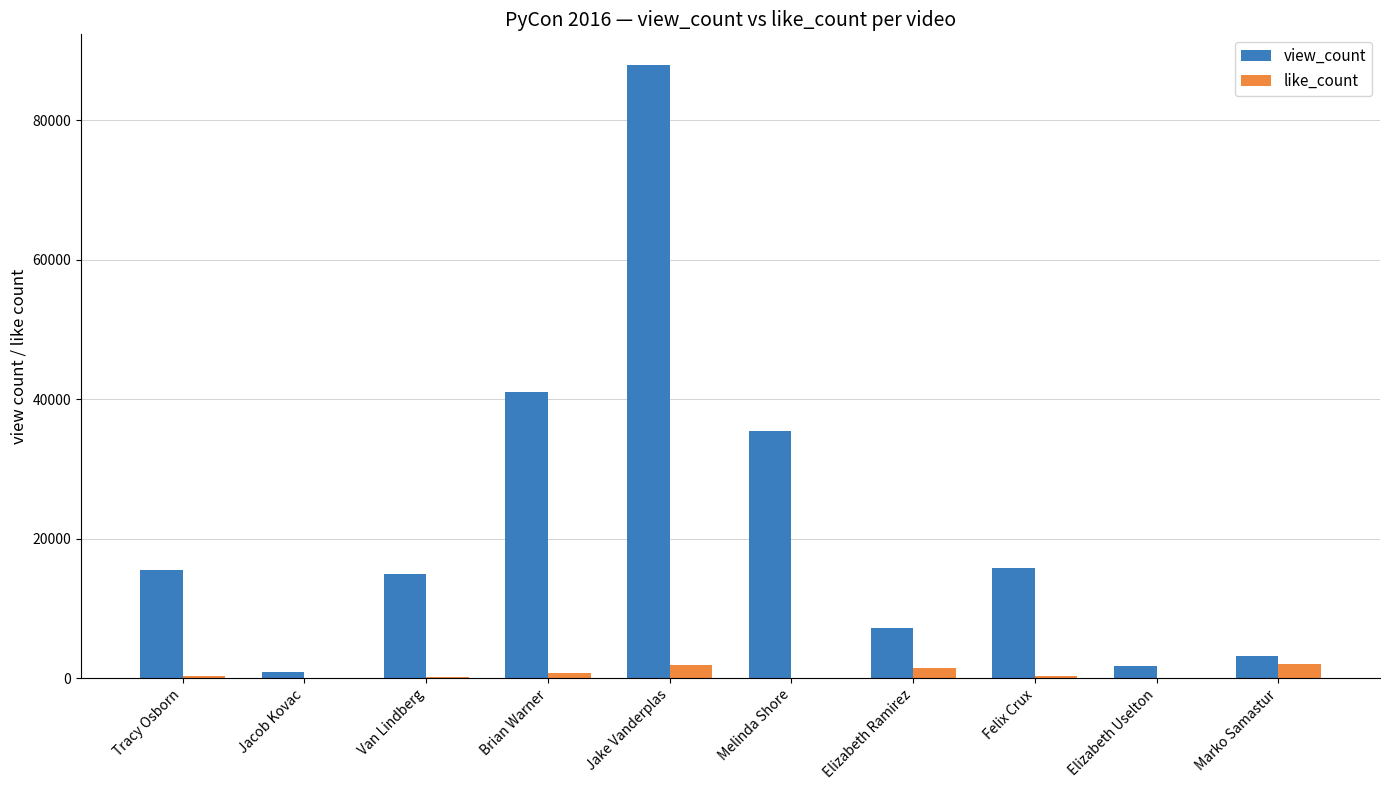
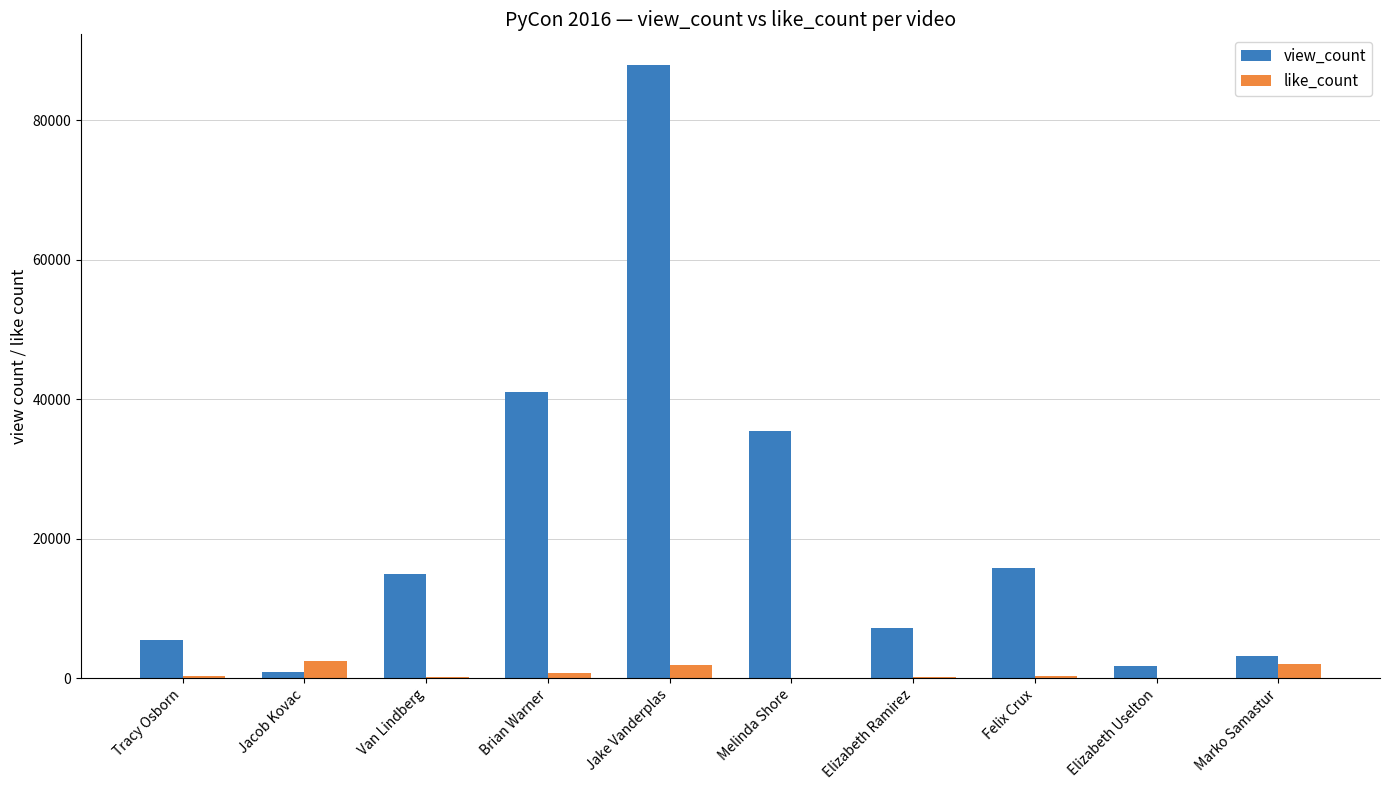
  {
    "view_count": {
-     "Tracy Osborn": 16000,
+     "Tracy Osborn": 5000,
      "Jacob Kovac": 1000,
      "Van Lindberg": 15000,
      "Brian Warner": 41000,
      "Jake Vanderplas": 88000,
      "Melinda Shore": 35000,
      "Elizabeth Ramirez": 7000,
      "Felix Crux": 16000,
      "Elizabeth Uselton": 2000,
      "Marko Samastur": 3000
    },
    "like_count": {
-     "Jacob Kovac": 0,
+     "Jacob Kovac": 3000,
      "Brian Warner": 1000,
      "Jake Vanderplas": 2000,
-     "Elizabeth Ramirez": 2000,
+     "Elizabeth Ramirez": 0,
      "Marko Samastur": 2000
    }
  }
